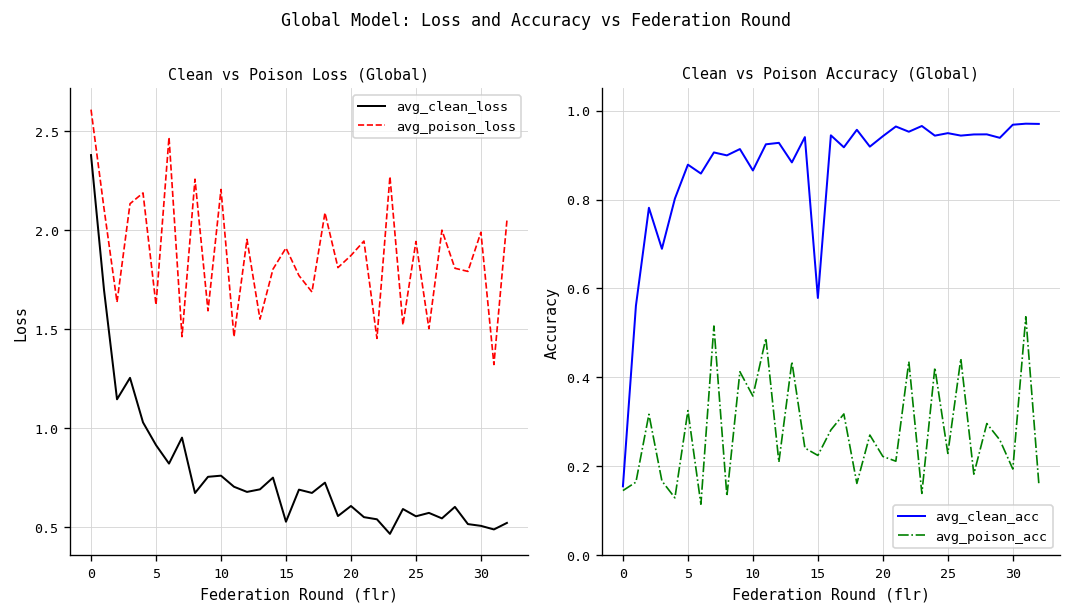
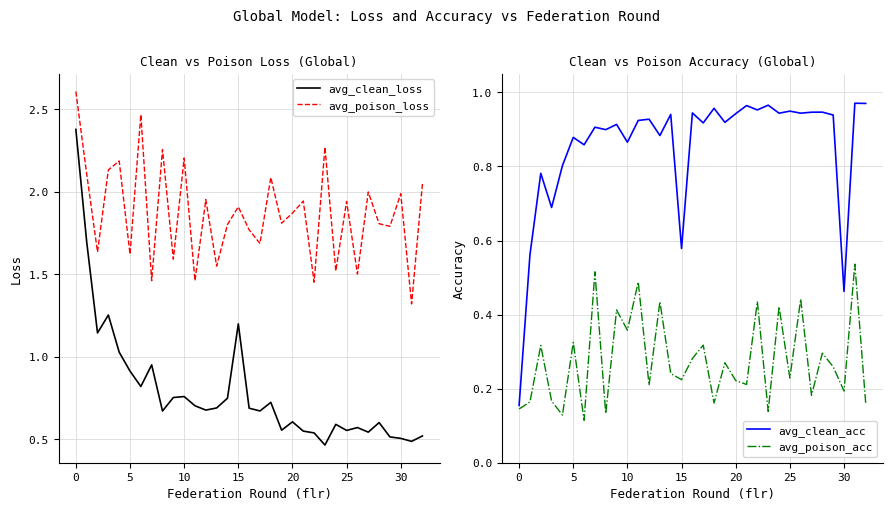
  {
    "Clean vs Poison Loss (Global)": {
      "avg_clean_loss": {
        "0": 2.38,
        "5": 0.91,
        "10": 0.76,
-       "15": 0.53,
+       "15": 1.20,
        "20": 0.61,
        "25": 0.55,
        "30": 0.51
      },
      "avg_poison_loss": {
        "0": 2.61,
        "5": 1.62,
        "10": 2.20,
        "15": 1.91,
        "20": 1.87,
        "25": 1.94,
        "30": 1.99
      }
    },
    "Clean vs Poison Accuracy (Global)": {
      "avg_clean_acc": {
        "0": 0.15,
        "5": 0.88,
        "10": 0.87,
        "15": 0.58,
        "20": 0.94,
        "25": 0.95,
-       "30": 0.97
+       "30": 0.46
      },
      "avg_poison_acc": {
        "0": 0.15,
        "5": 0.33,
        "10": 0.36,
        "15": 0.22,
        "20": 0.22,
        "25": 0.23,
        "30": 0.19
      }
    }
  }
